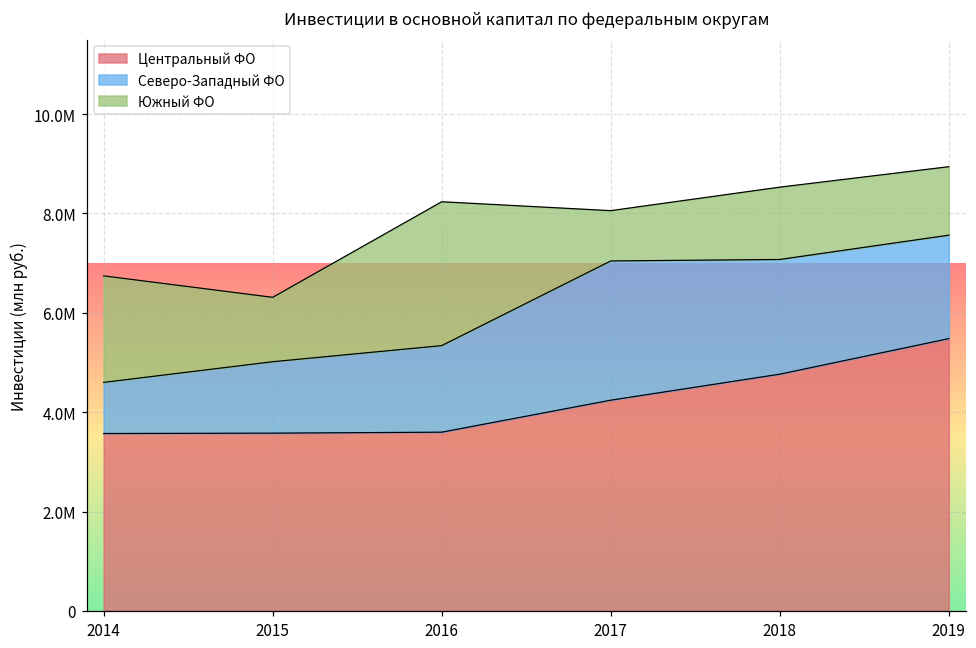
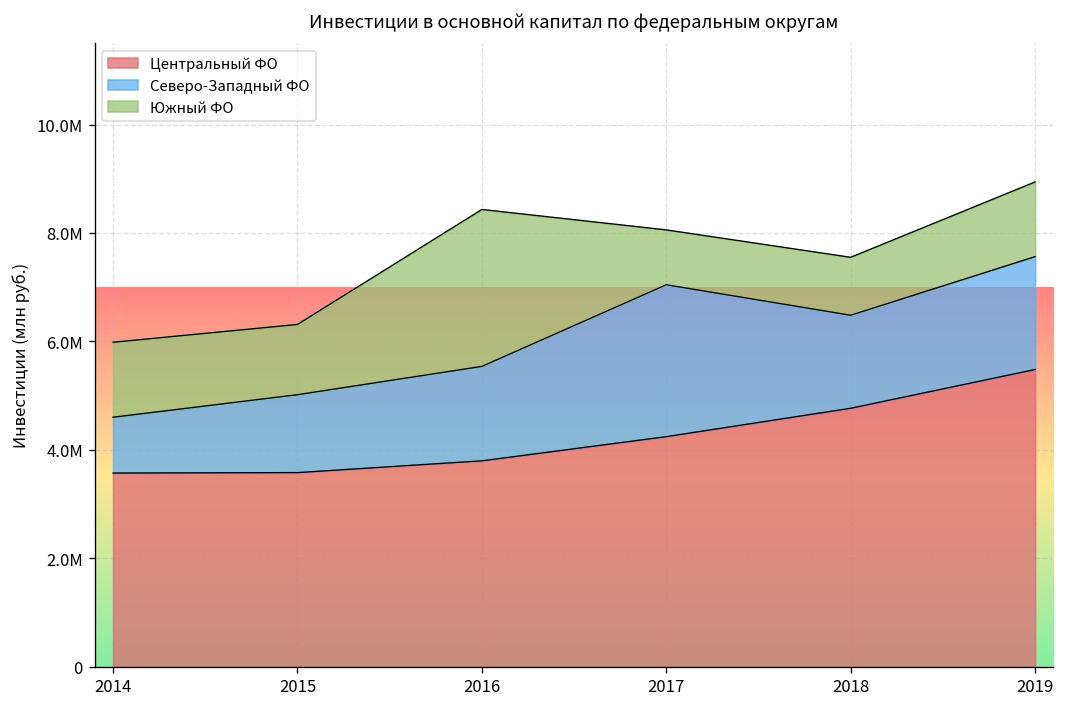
  {
    "Центральный ФО": {
      "2014": 3600000,
      "2015": 3600000,
-     "2016": 3600000,
+     "2016": 3800000,
      "2017": 4200000,
      "2018": 4800000,
      "2019": 5500000
    },
    "Северо-Западный ФО": {
      "2014": 1000000,
      "2015": 1400000,
      "2016": 1700000,
      "2017": 2800000,
-     "2018": 2300000,
+     "2018": 1700000,
      "2019": 2100000
    },
    "Южный ФО": {
-     "2014": 2100000,
+     "2014": 1400000,
      "2015": 1300000,
      "2016": 2900000,
      "2017": 1000000,
-     "2018": 1500000,
+     "2018": 1100000,
      "2019": 1400000
    }
  }
